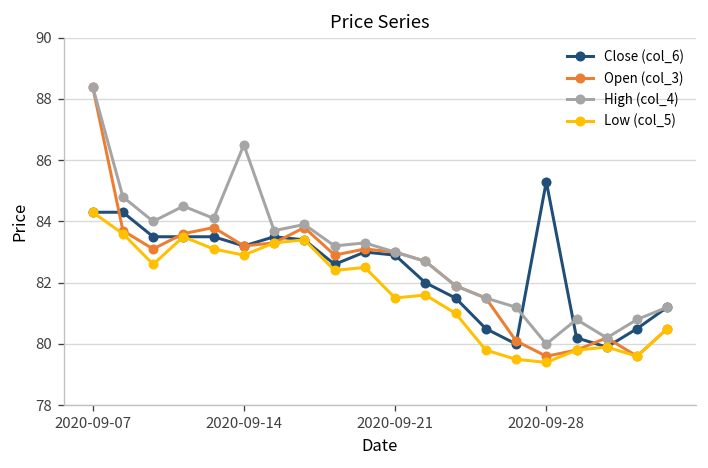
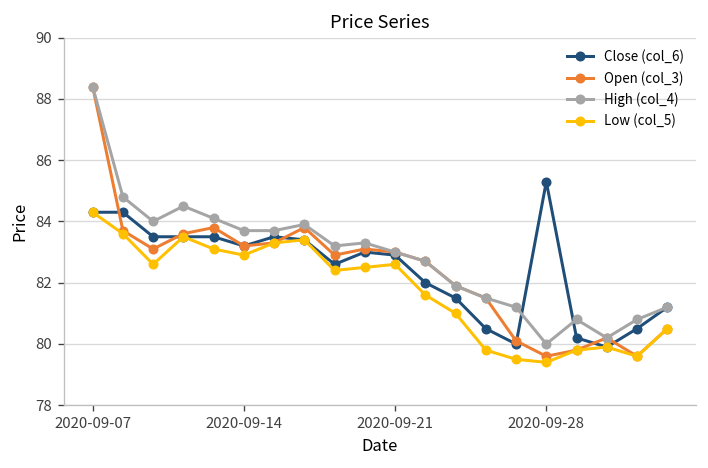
  {
    "Close (col_6)": {
      "2020-09-28": 85.3
    },
    "Open (col_3)": {
      "2020-09-28": 79.6
    },
    "High (col_4)": {
-     "2020-09-14": 86.5,
+     "2020-09-14": 83.7,
      "2020-09-28": 80.0
    },
    "Low (col_5)": {
      "2020-09-14": 82.9,
-     "2020-09-21": 81.5,
+     "2020-09-21": 82.6,
      "2020-09-28": 79.4
    }
  }
